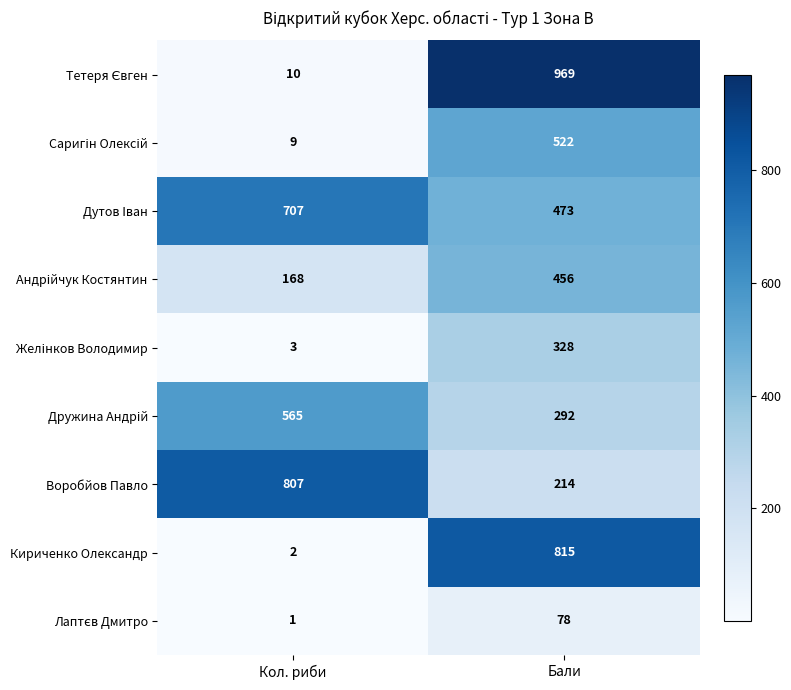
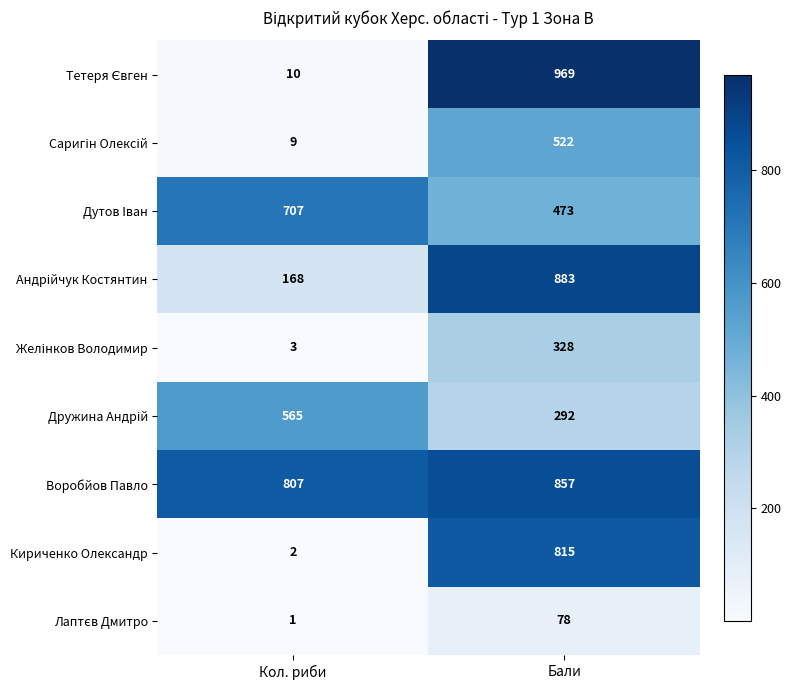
  {
    "Тетеря Євген": {
      "Кол. риби": 10,
      "Бали": 969
    },
    "Саригін Олексій": {
      "Кол. риби": 9,
      "Бали": 522
    },
    "Дутов Іван": {
      "Кол. риби": 707,
      "Бали": 473
    },
    "Андрійчук Костянтин": {
      "Кол. риби": 168,
-     "Бали": 456
+     "Бали": 883
    },
    "Желінков Володимир": {
      "Кол. риби": 3,
      "Бали": 328
    },
    "Дружина Андрій": {
      "Кол. риби": 565,
      "Бали": 292
    },
    "Воробйов Павло": {
      "Кол. риби": 807,
-     "Бали": 214
+     "Бали": 857
    },
    "Кириченко Олександр": {
      "Кол. риби": 2,
      "Бали": 815
    },
    "Лаптєв Дмитро": {
      "Кол. риби": 1,
      "Бали": 78
    }
  }
